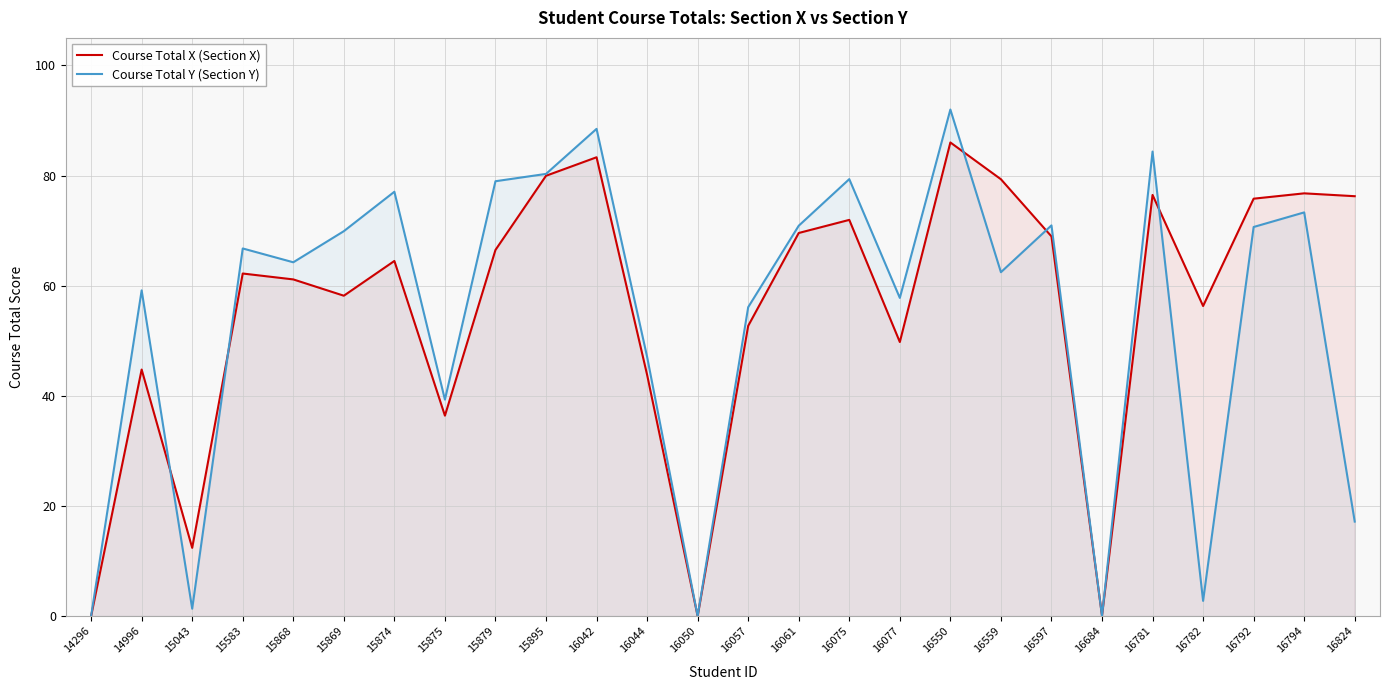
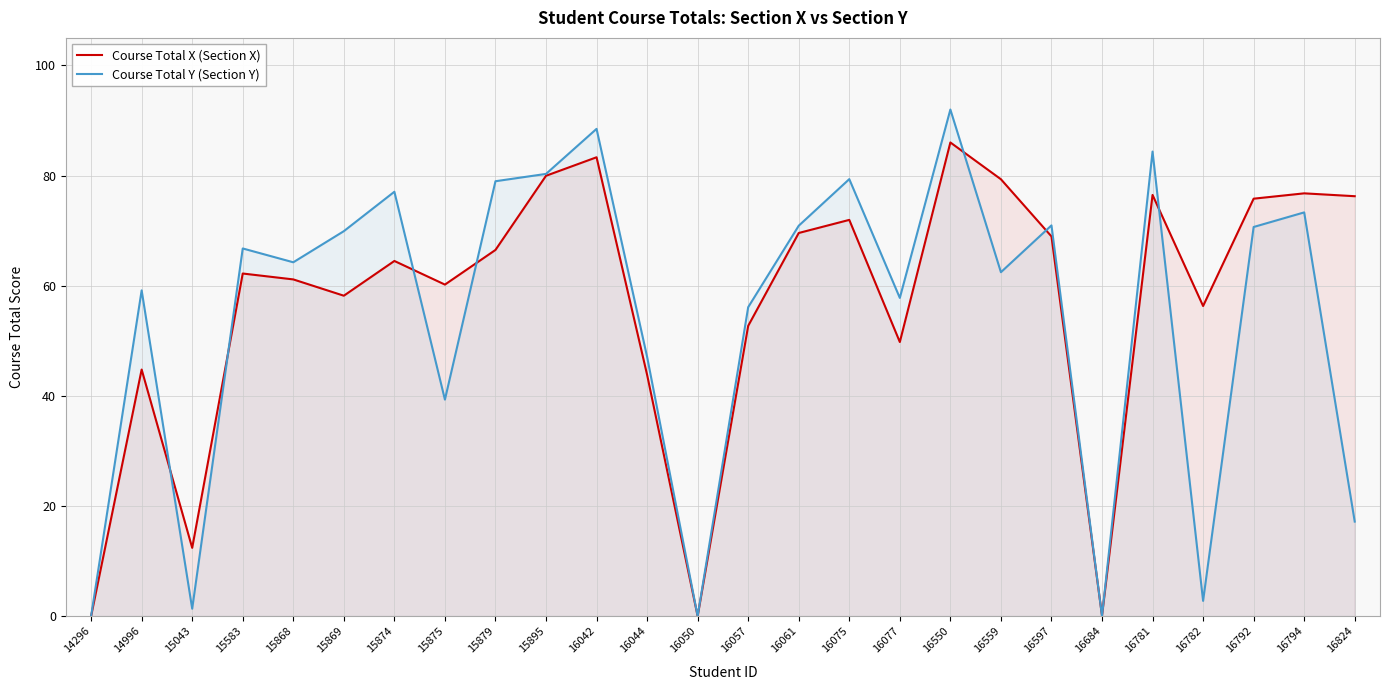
  {
    "Course Total X (Section X)": {
      "14996": 45,
      "15043": 12,
      "15583": 62,
      "15868": 61,
      "15869": 58,
      "15874": 64,
-     "15875": 36,
+     "15875": 60,
      "15879": 66,
      "16042": 83,
      "16044": 44,
      "16057": 53,
      "16061": 70,
      "16075": 72,
      "16077": 50,
      "16550": 86,
      "16559": 79,
      "16597": 69,
      "16781": 76,
      "16782": 56,
      "16792": 76,
      "16794": 77,
      "16824": 76
    },
    "Course Total Y (Section Y)": {
      "14996": 59,
      "15043": 1,
      "15583": 67,
      "15868": 64,
      "15869": 70,
      "15874": 77,
      "15875": 39,
      "15879": 79,
      "16042": 88,
      "16044": 47,
      "16057": 56,
      "16061": 71,
      "16075": 79,
      "16077": 58,
      "16550": 92,
      "16559": 62,
      "16597": 71,
      "16781": 84,
      "16782": 3,
      "16792": 71,
      "16794": 73,
      "16824": 17
    }
  }
